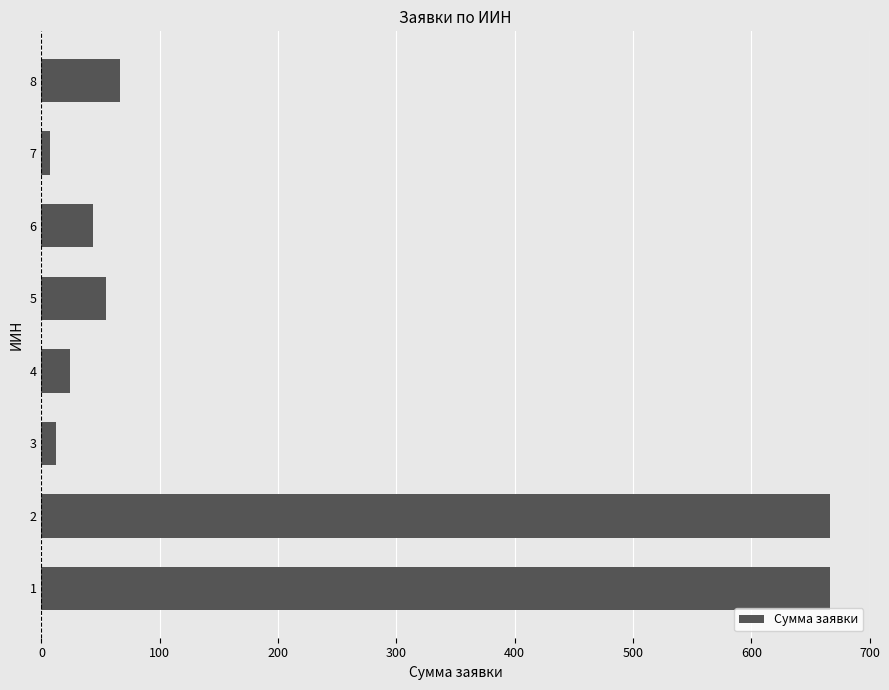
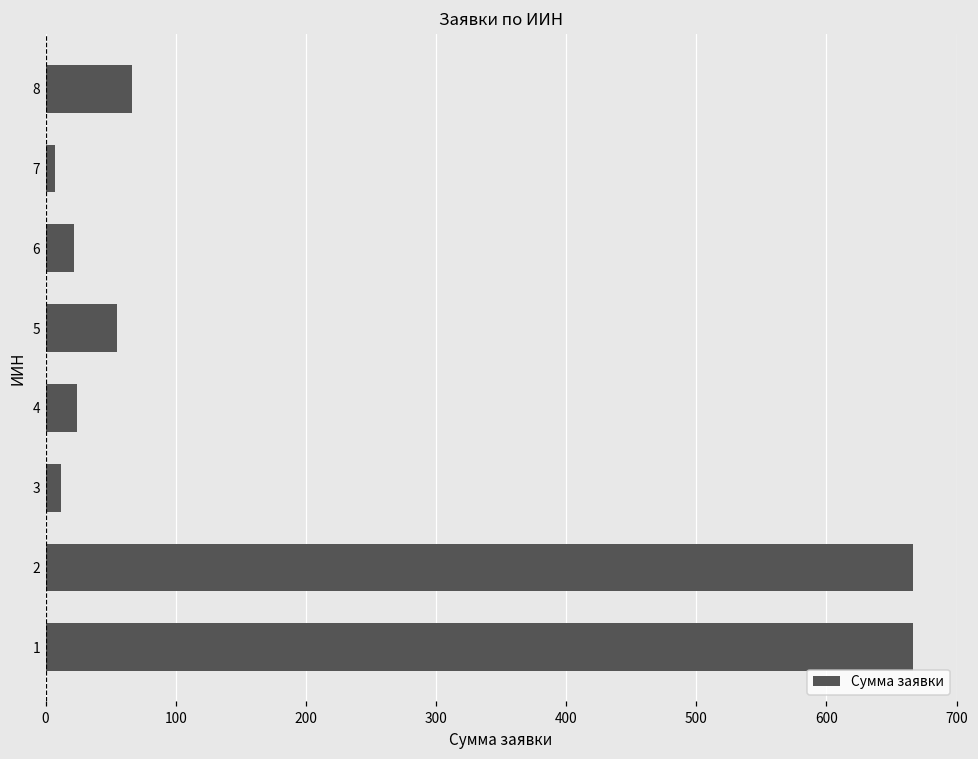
  {
    "8": 67,
    "7": 7,
-   "6": 44,
+   "6": 22,
    "5": 55,
    "4": 24,
    "3": 12,
    "2": 667,
    "1": 667
  }
